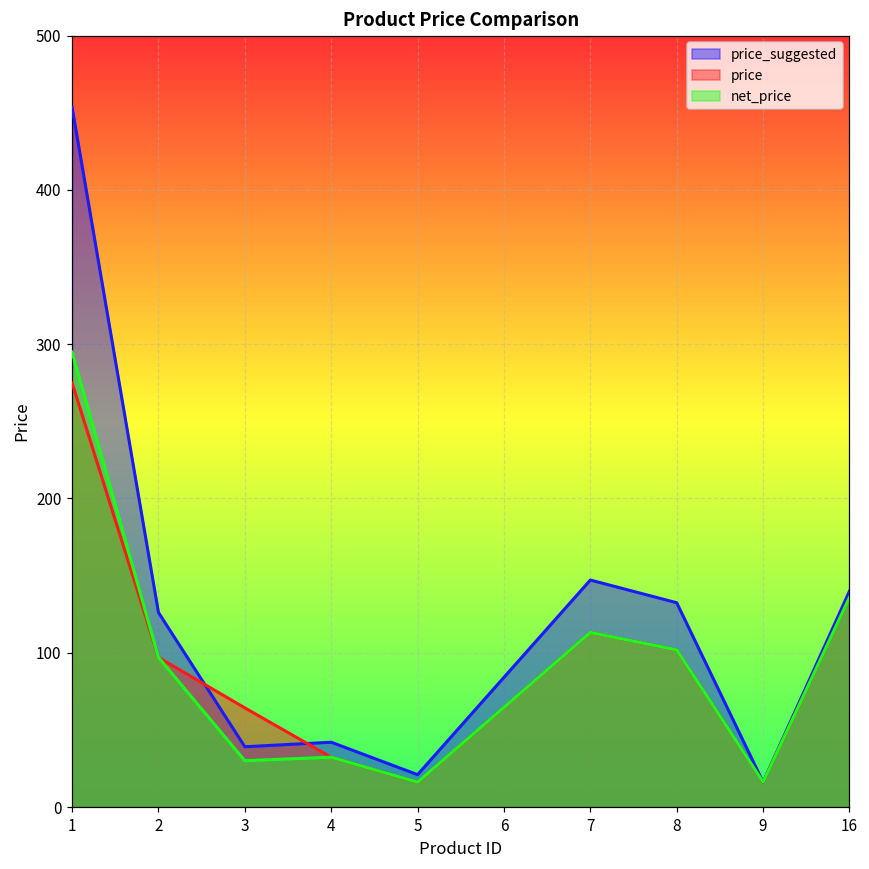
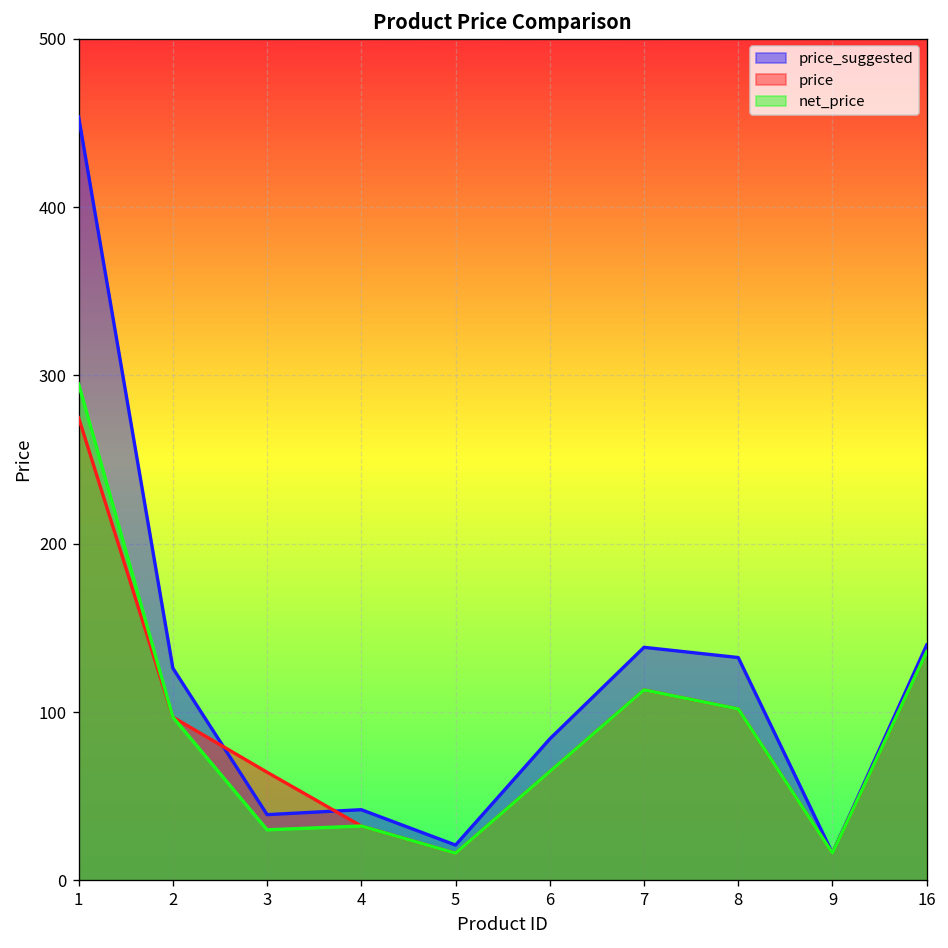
  {
    "price_suggested": {
      "1": 454,
      "2": 126,
      "3": 39,
      "4": 42,
      "5": 21,
      "6": 84,
-     "7": 147,
+     "7": 139,
      "8": 132,
      "16": 140
    },
    "price": {
      "1": 275,
      "3": 64
    },
    "net_price": {
      "1": 295,
      "3": 30
    }
  }
